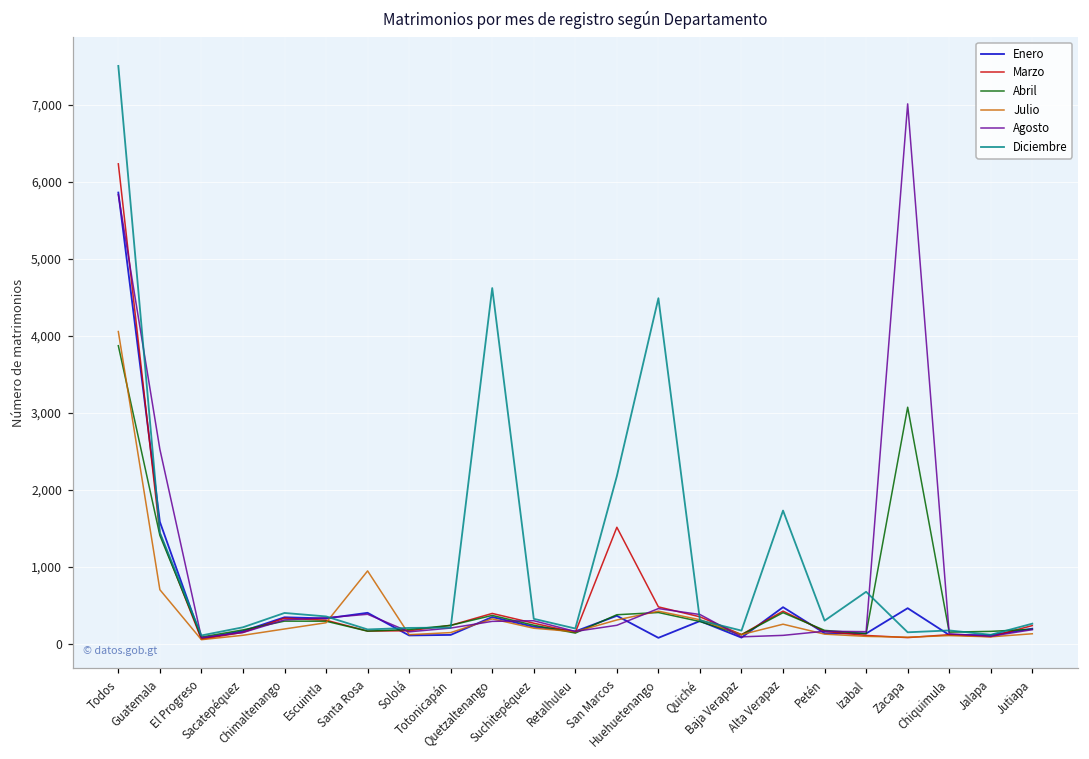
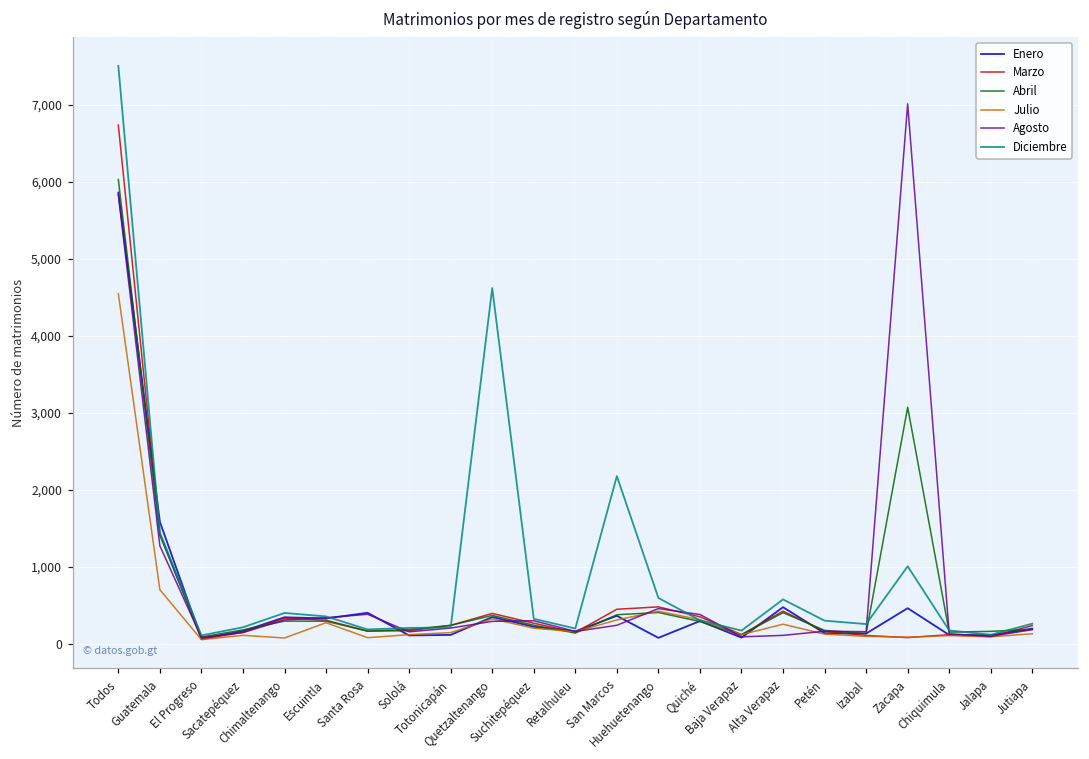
  {
    "Enero": {
      "Guatemala": "1,600",
      "Huehuetenango": "100",
      "Alta Verapaz": "500",
      "Zacapa": "500"
    },
    "Marzo": {
-     "Todos": "6,200",
-     "San Marcos": "1,500"
+     "Todos": "6,700",
+     "San Marcos": "400"
    },
    "Abril": {
-     "Todos": "3,900",
+     "Todos": "6,000",
      "Zacapa": "3,100",
      "Jalapa": "200"
    },
    "Julio": {
-     "Todos": "4,100",
+     "Todos": "4,500",
      "Guatemala": "700",
-     "Chimaltenango": "200",
-     "Santa Rosa": "900",
+     "Chimaltenango": "100",
+     "Santa Rosa": "100",
      "San Marcos": "300",
      "Alta Verapaz": "300",
      "Jutiapa": "100"
    },
    "Agosto": {
-     "Guatemala": "2,500",
+     "Guatemala": "1,300",
      "San Marcos": "200",
      "Alta Verapaz": "100",
      "Zacapa": "7,000"
    },
    "Diciembre": {
      "Todos": "7,500",
      "Chimaltenango": "400",
      "Quetzaltenango": "4,600",
      "Retalhuleu": "200",
      "San Marcos": "2,200",
-     "Huehuetenango": "4,500",
+     "Huehuetenango": "600",
      "Baja Verapaz": "200",
-     "Alta Verapaz": "1,700",
+     "Alta Verapaz": "600",
      "Petén": "300",
-     "Izabal": "700",
-     "Zacapa": "100"
+     "Izabal": "300",
+     "Zacapa": "1,000"
    }
  }
